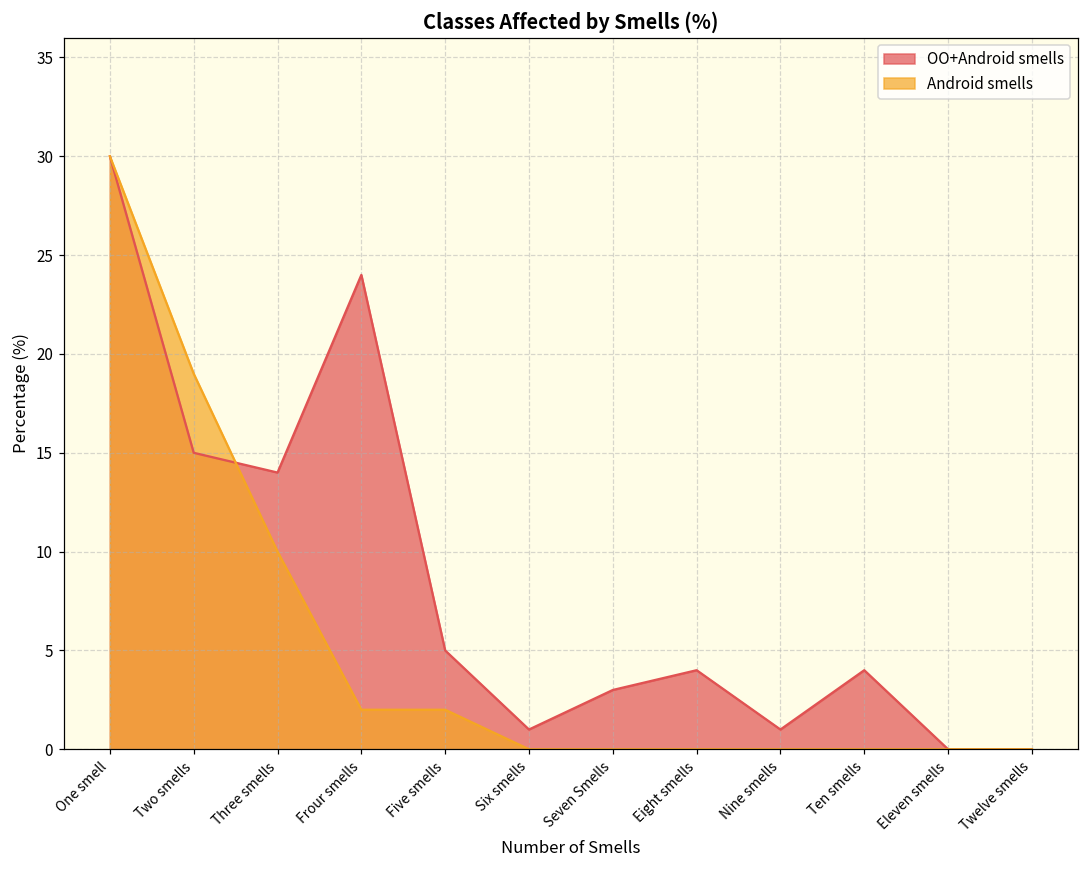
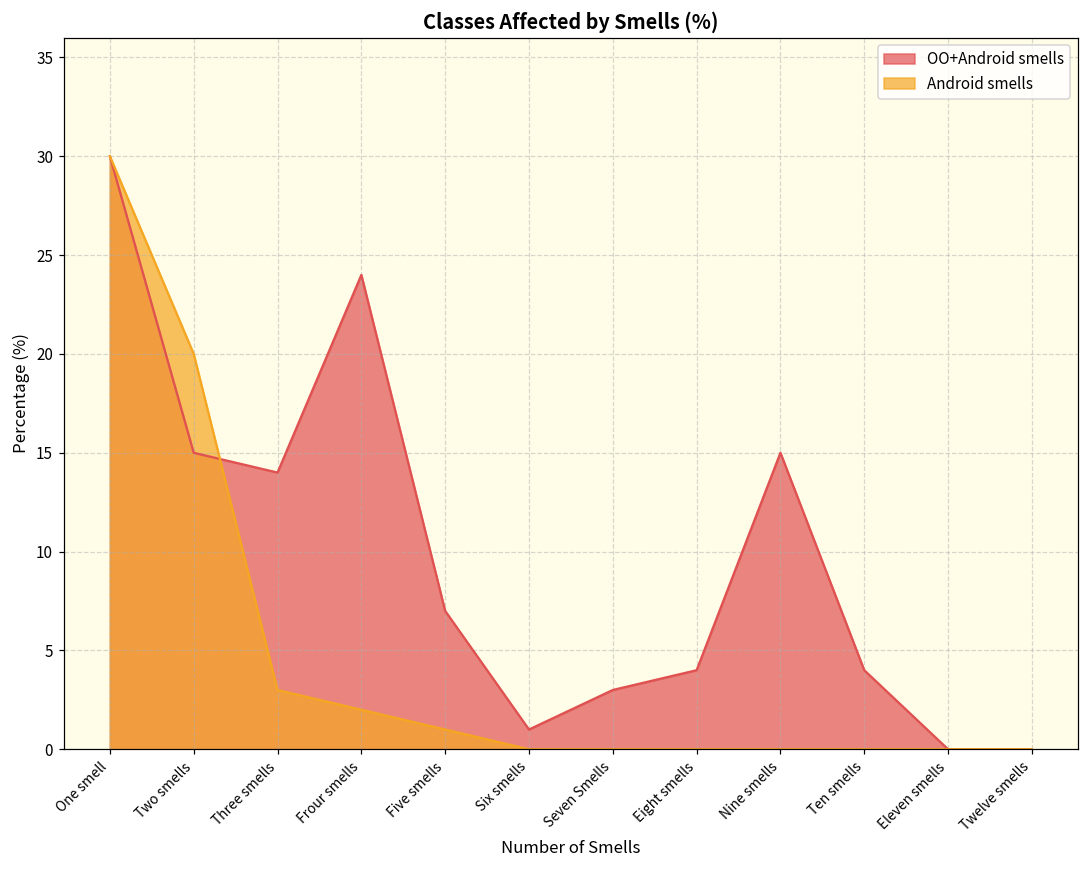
  {
    "OO+Android smells": {
      "Two smells": 15,
      "Three smells": 14,
      "Frour smells": 24,
-     "Five smells": 5,
+     "Five smells": 7,
      "Six smells": 1,
      "Seven Smells": 3,
      "Eight smells": 4,
-     "Nine smells": 1,
+     "Nine smells": 15,
      "Ten smells": 4
    },
    "Android smells": {
-     "Two smells": 19,
-     "Three smells": 10,
+     "Two smells": 20,
+     "Three smells": 3,
      "Frour smells": 2,
-     "Five smells": 2,
+     "Five smells": 1,
      "Six smells": 0,
      "Seven Smells": 0,
      "Eight smells": 0,
      "Nine smells": 0,
      "Ten smells": 0
    }
  }
